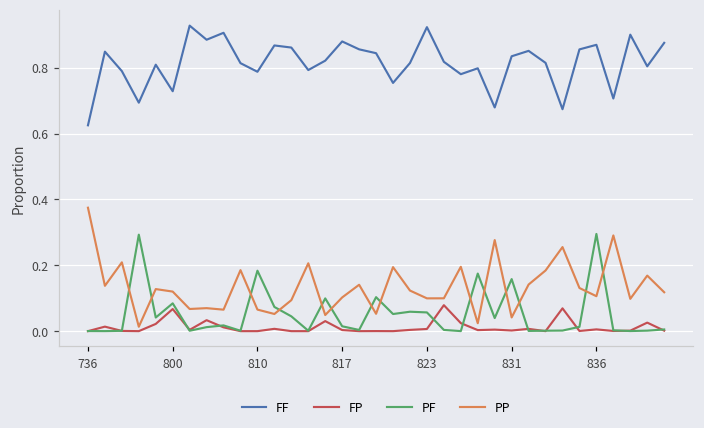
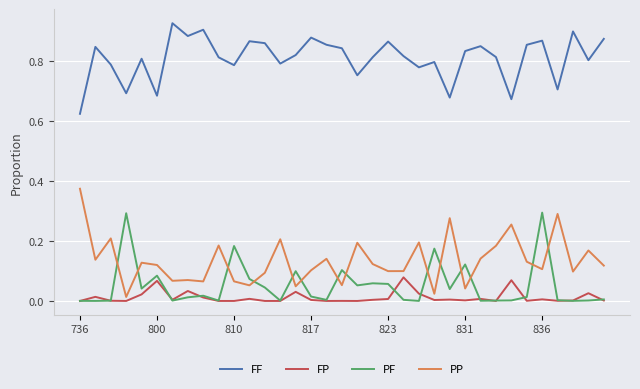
  {
    "FF": {
      "736": 0.62,
-     "800": 0.73,
+     "800": 0.69,
      "810": 0.79,
      "817": 0.88,
-     "823": 0.92,
+     "823": 0.87,
      "831": 0.83,
      "836": 0.87
    },
    "PF": {
      "800": 0.08,
      "810": 0.18,
      "817": 0.01,
      "823": 0.06,
-     "831": 0.16,
+     "831": 0.12,
      "836": 0.30
    }
  }
